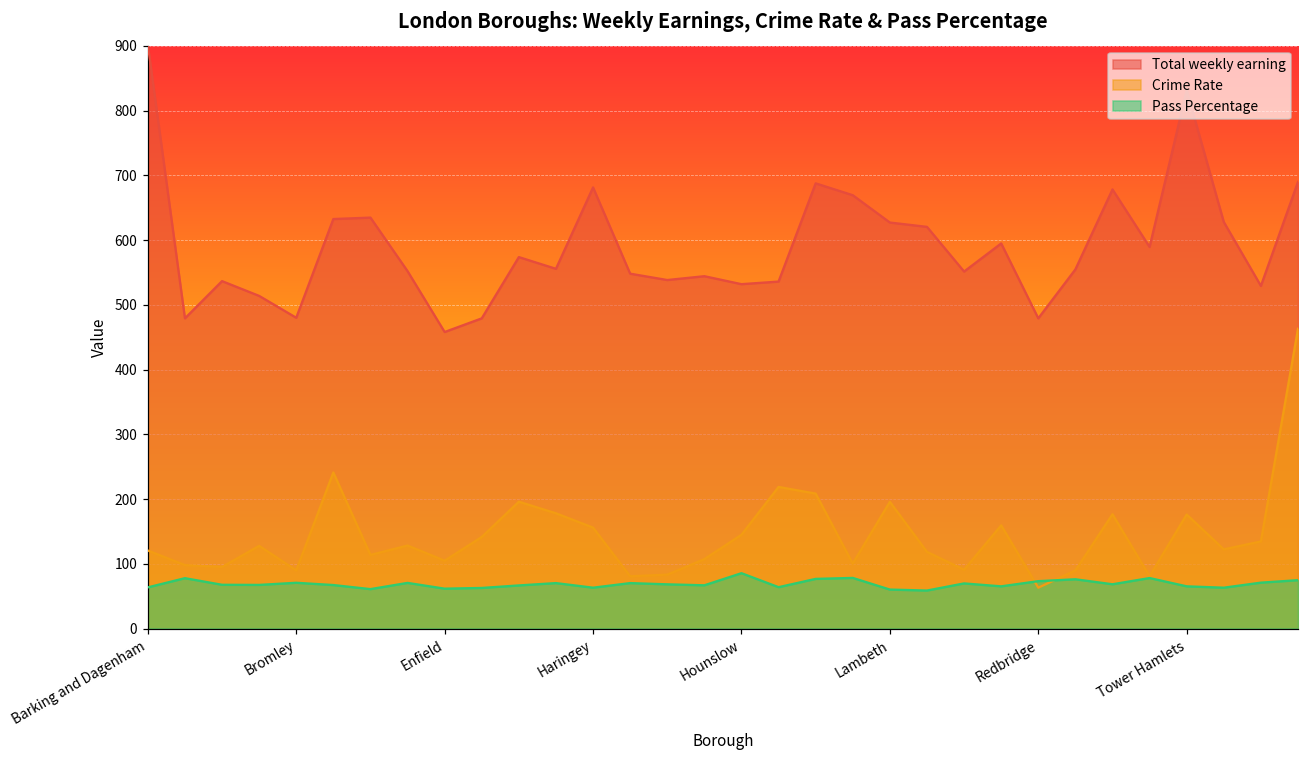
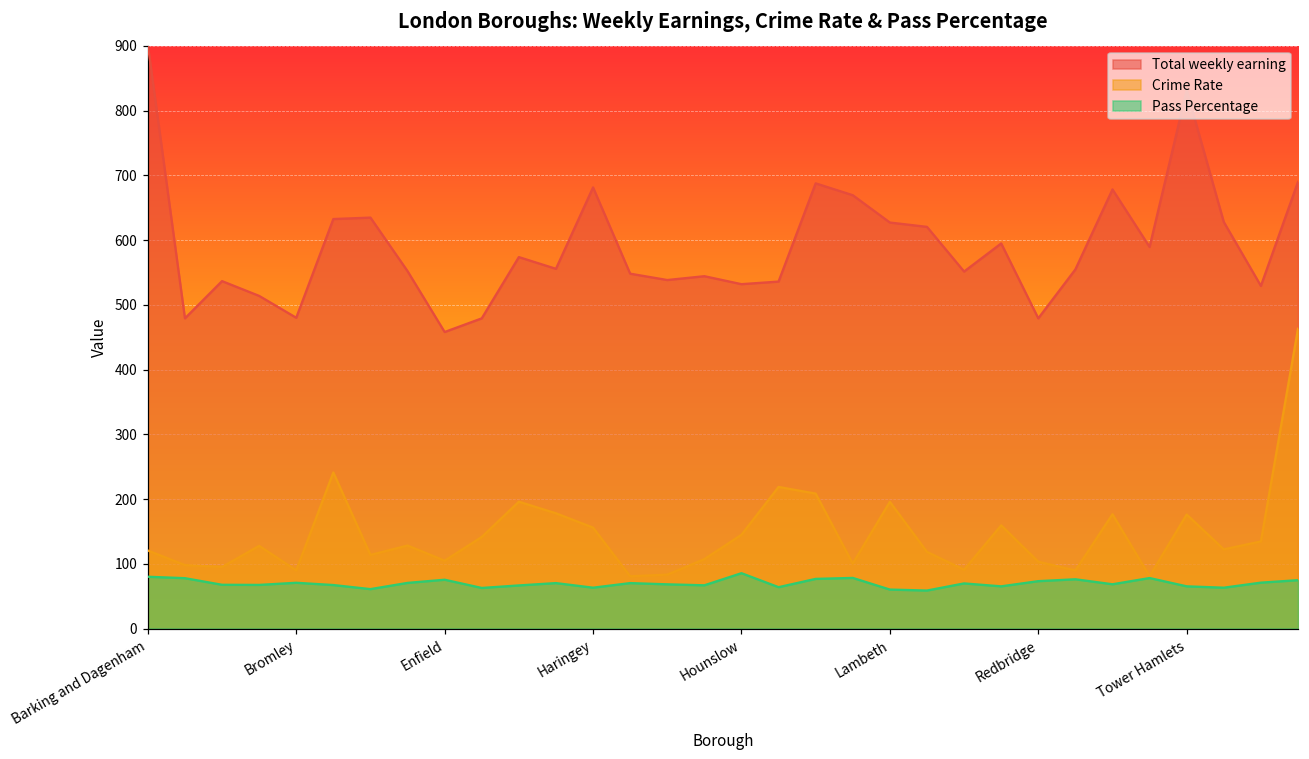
  {
    "Total weekly earning": {
      "Barking and Dagenham": 900,
      "Bromley": 480,
      "Enfield": 460,
      "Haringey": 680,
      "Hounslow": 530,
      "Lambeth": 630,
      "Redbridge": 480
    },
    "Crime Rate": {
      "Barking and Dagenham": 120,
      "Bromley": 90,
      "Enfield": 100,
      "Haringey": 160,
      "Hounslow": 140,
      "Lambeth": 200,
-     "Redbridge": 60,
+     "Redbridge": 100,
      "Tower Hamlets": 180
    },
    "Pass Percentage": {
-     "Barking and Dagenham": 60,
+     "Barking and Dagenham": 80,
      "Bromley": 70,
-     "Enfield": 60,
+     "Enfield": 80,
      "Haringey": 60,
      "Hounslow": 90,
      "Lambeth": 60,
      "Redbridge": 70,
      "Tower Hamlets": 70
    }
  }
